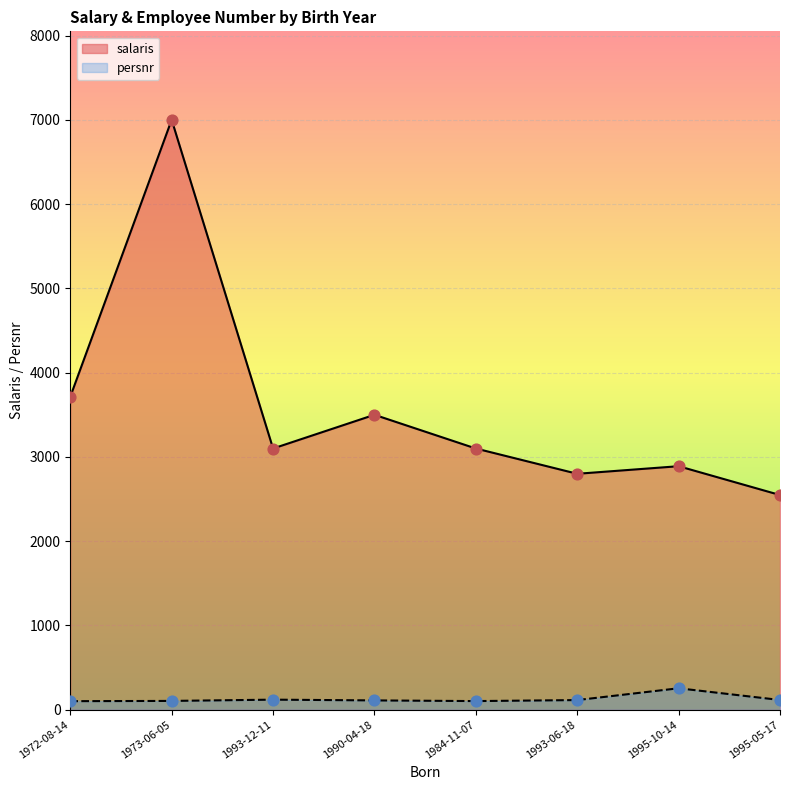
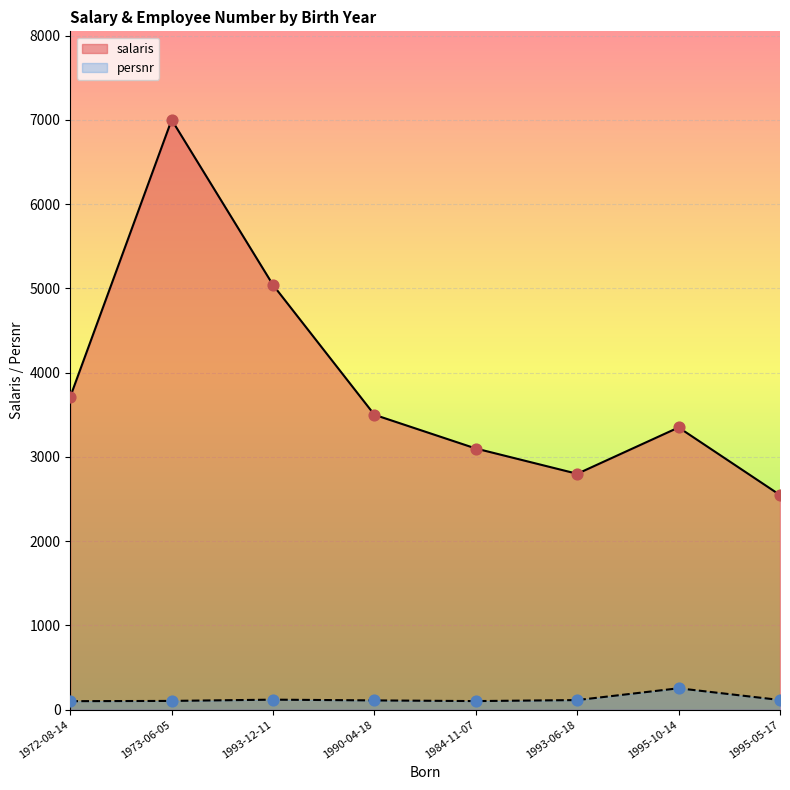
  {
    "salaris": {
      "1972-08-14": 3700,
      "1973-06-05": 7000,
-     "1993-12-11": 3100,
+     "1993-12-11": 5000,
      "1990-04-18": 3500,
      "1984-11-07": 3100,
      "1993-06-18": 2800,
-     "1995-10-14": 2900,
+     "1995-10-14": 3400,
      "1995-05-17": 2500
    },
    "persnr": {
      "1972-08-14": 100,
      "1973-06-05": 100,
      "1993-12-11": 100,
      "1990-04-18": 100,
      "1984-11-07": 100,
      "1993-06-18": 100,
      "1995-10-14": 300,
      "1995-05-17": 100
    }
  }
